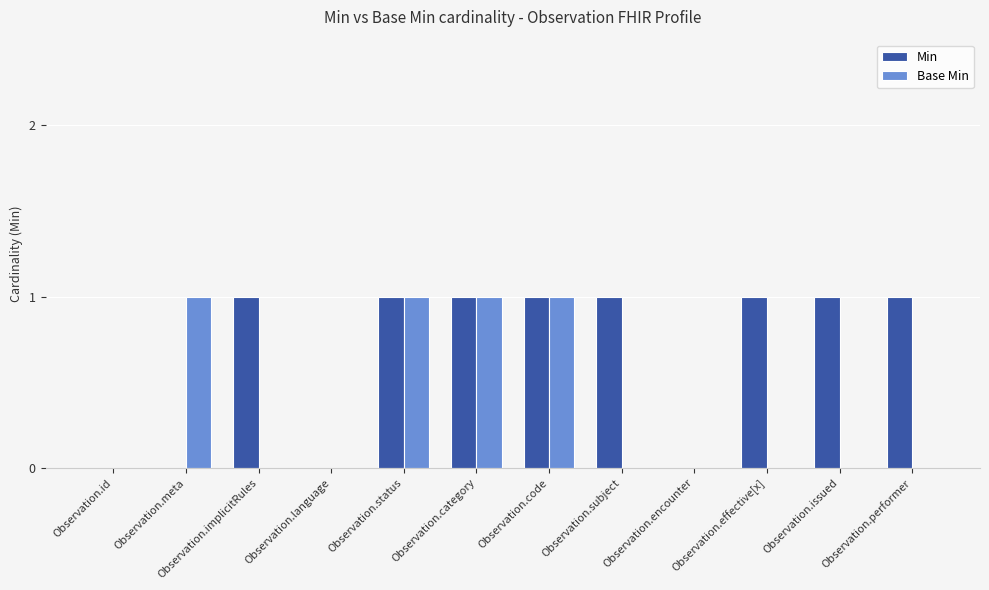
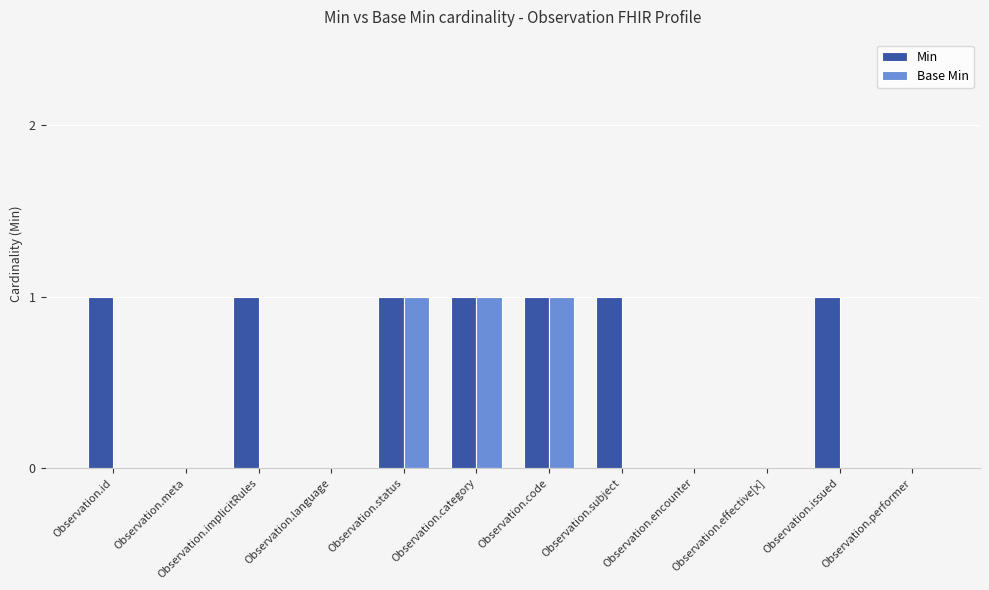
  {
    "Min": {
-     "Observation.id": 0,
+     "Observation.id": 1,
      "Observation.meta": 0,
      "Observation.implicitRules": 1,
      "Observation.language": 0,
      "Observation.status": 1,
      "Observation.category": 1,
      "Observation.code": 1,
      "Observation.subject": 1,
      "Observation.encounter": 0,
-     "Observation.effective[x]": 1,
+     "Observation.effective[x]": 0,
      "Observation.issued": 1,
-     "Observation.performer": 1
+     "Observation.performer": 0
    },
    "Base Min": {
      "Observation.id": 0,
-     "Observation.meta": 1,
+     "Observation.meta": 0,
      "Observation.implicitRules": 0,
      "Observation.language": 0,
      "Observation.status": 1,
      "Observation.category": 1,
      "Observation.code": 1,
      "Observation.subject": 0,
      "Observation.encounter": 0,
      "Observation.effective[x]": 0,
      "Observation.issued": 0,
      "Observation.performer": 0
    }
  }
